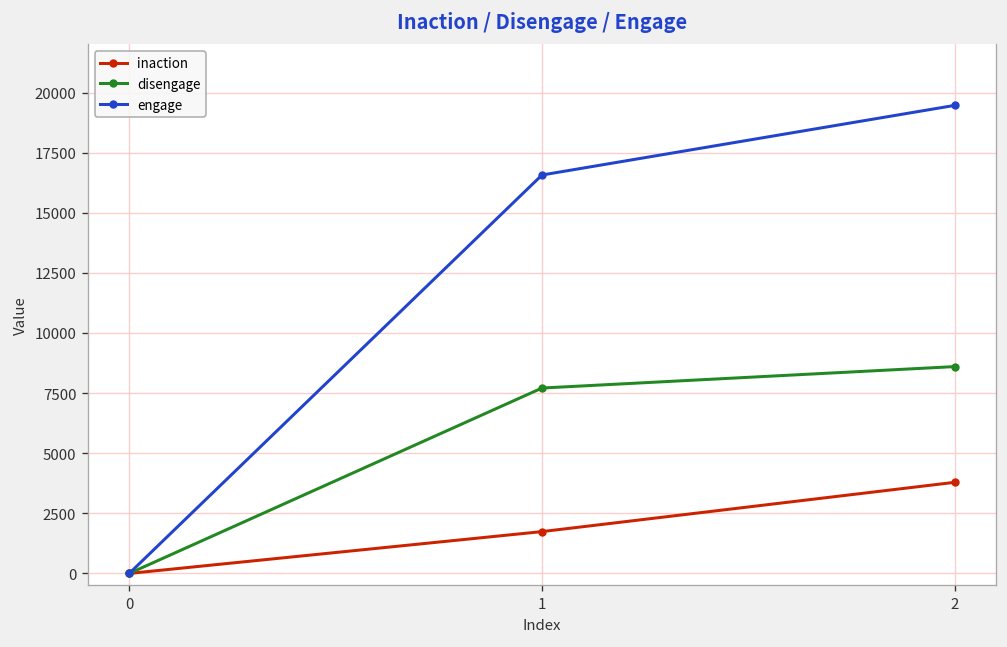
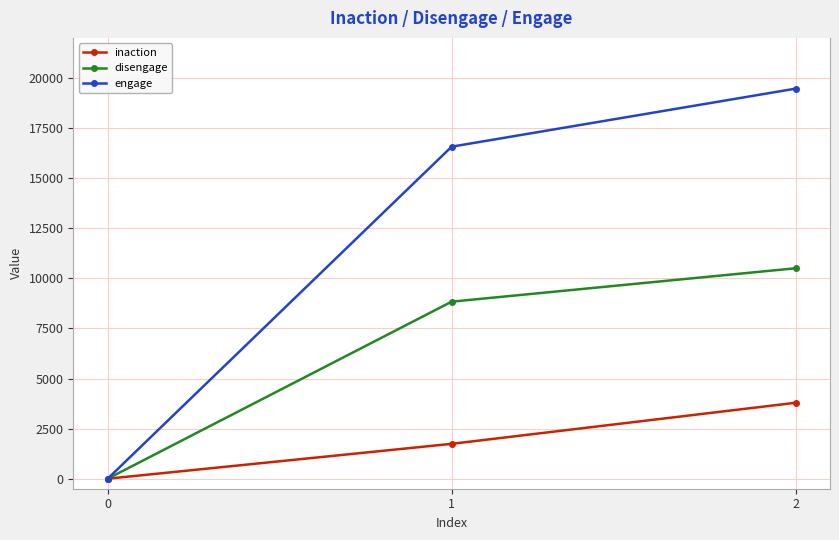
  {
    "inaction": {
      "1": 1700,
      "2": 3800
    },
    "disengage": {
-     "1": 7700,
-     "2": 8600
+     "1": 8800,
+     "2": 10500
    },
    "engage": {
      "1": 16600,
      "2": 19500
    }
  }
